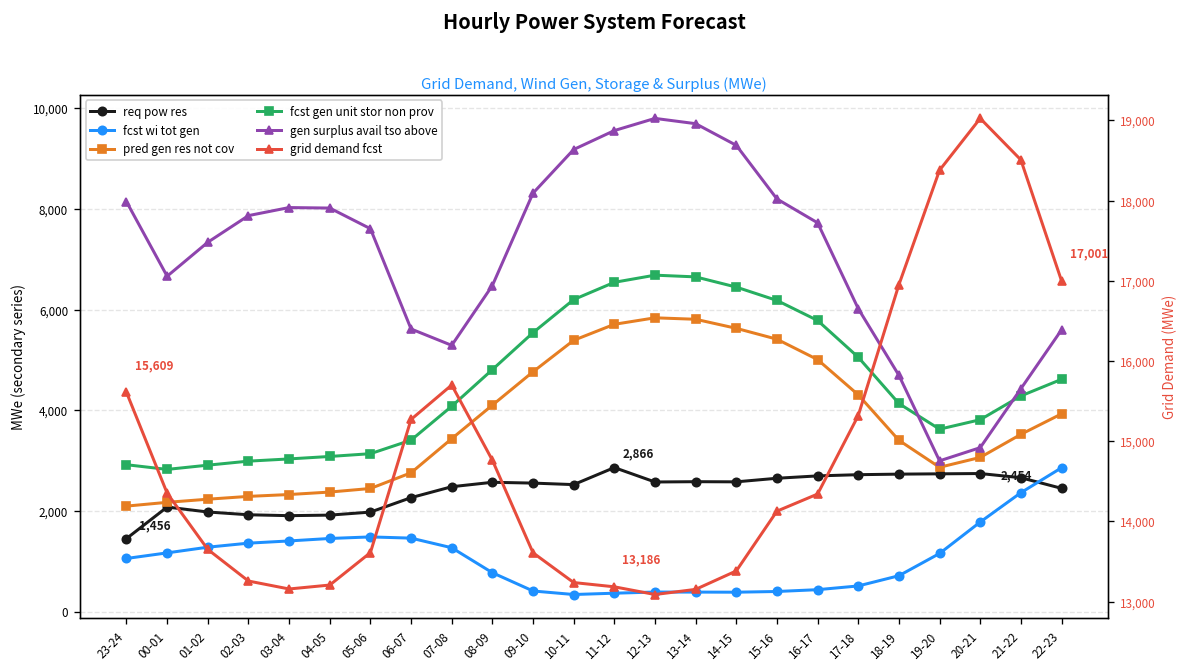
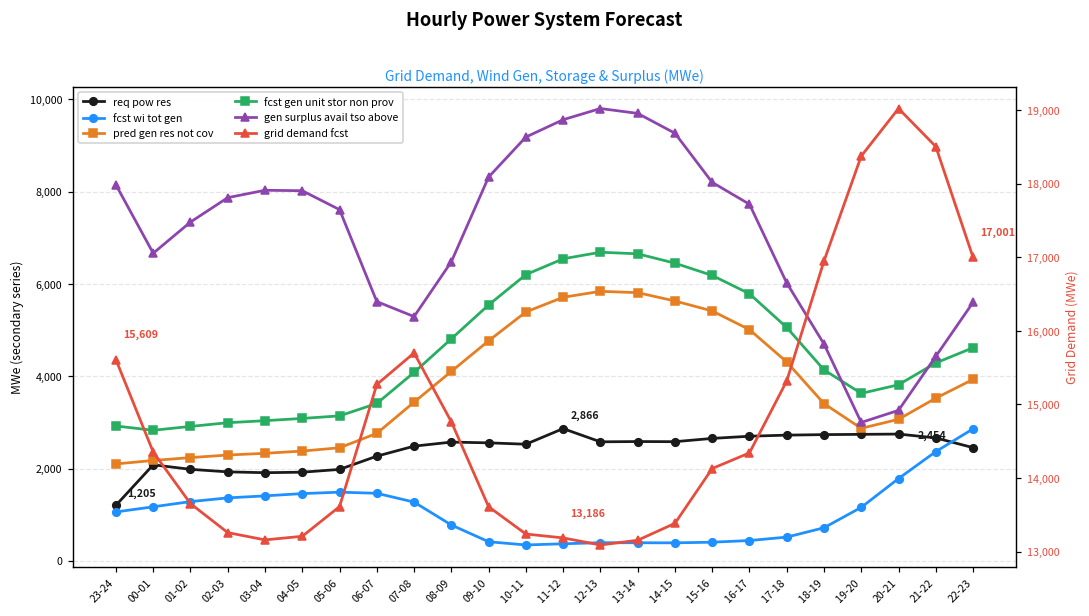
  {
    "req pow res": {
-     "23-24": "1,456",
+     "23-24": "1,205",
      "11-12": "2,866"
    }
  }
